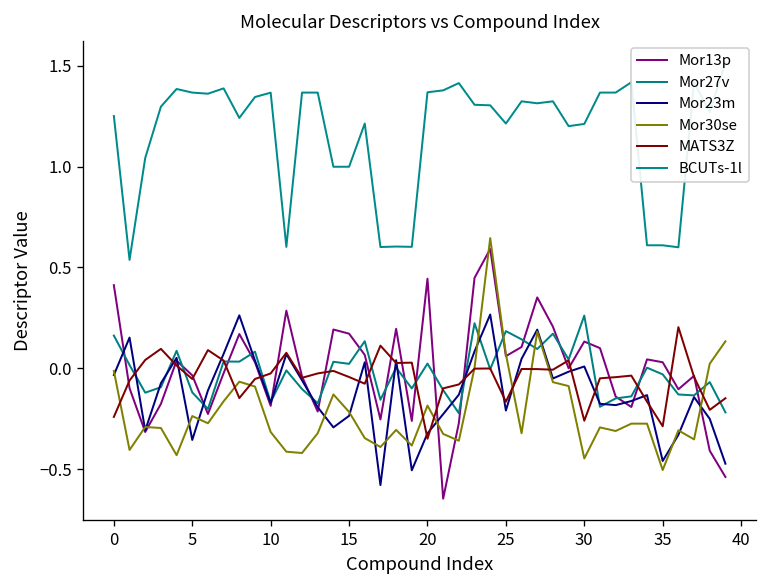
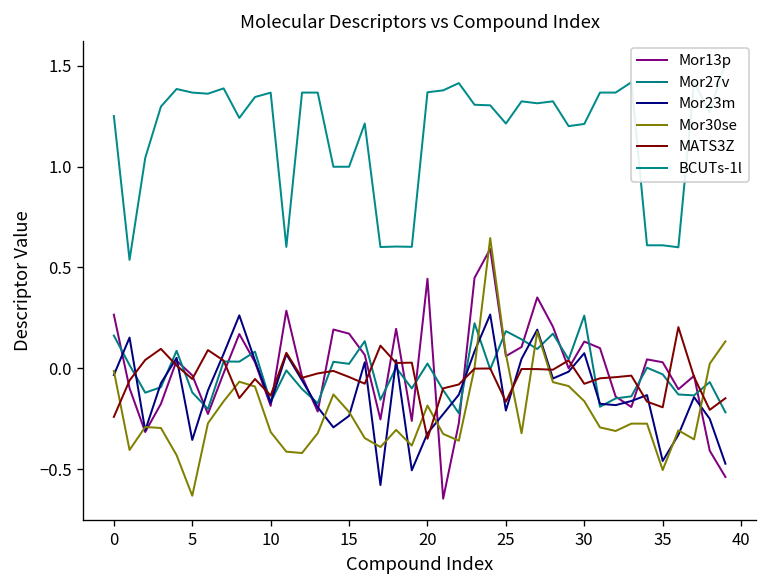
  {
    "Mor13p": {
-     "0": 0.41,
+     "0": 0.27,
      "5": -0.04,
      "15": 0.17,
      "20": 0.44,
      "30": 0.13,
      "35": 0.03
    },
    "Mor23m": {
      "0": -0.03,
      "5": -0.36,
      "15": -0.24,
      "20": -0.32,
      "25": -0.21,
-     "30": 0.01,
+     "30": 0.07,
      "35": -0.46
    },
    "Mor30se": {
      "0": -0.01,
-     "5": -0.24,
+     "5": -0.63,
      "10": -0.32,
      "15": -0.22,
      "20": -0.19,
-     "30": -0.45,
+     "30": -0.16,
      "35": -0.51
    },
    "MATS3Z": {
      "0": -0.24,
      "5": -0.05,
-     "10": -0.03,
+     "10": -0.14,
      "15": -0.04,
      "20": -0.35,
      "25": -0.17,
-     "30": -0.26,
-     "35": -0.29
+     "30": -0.08,
+     "35": -0.19
    }
  }
